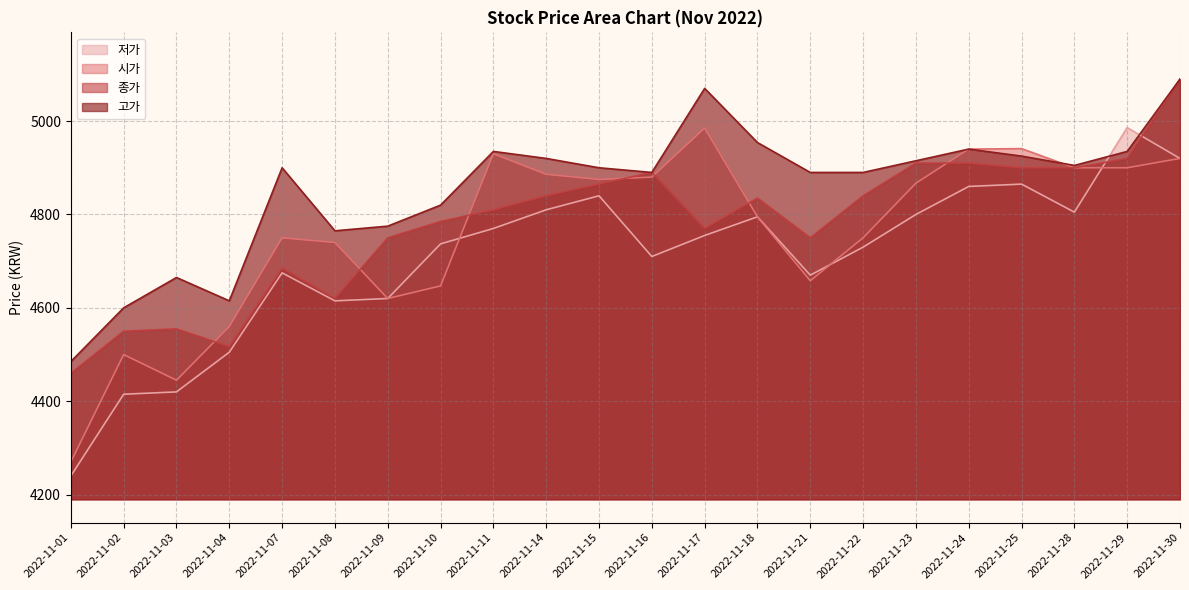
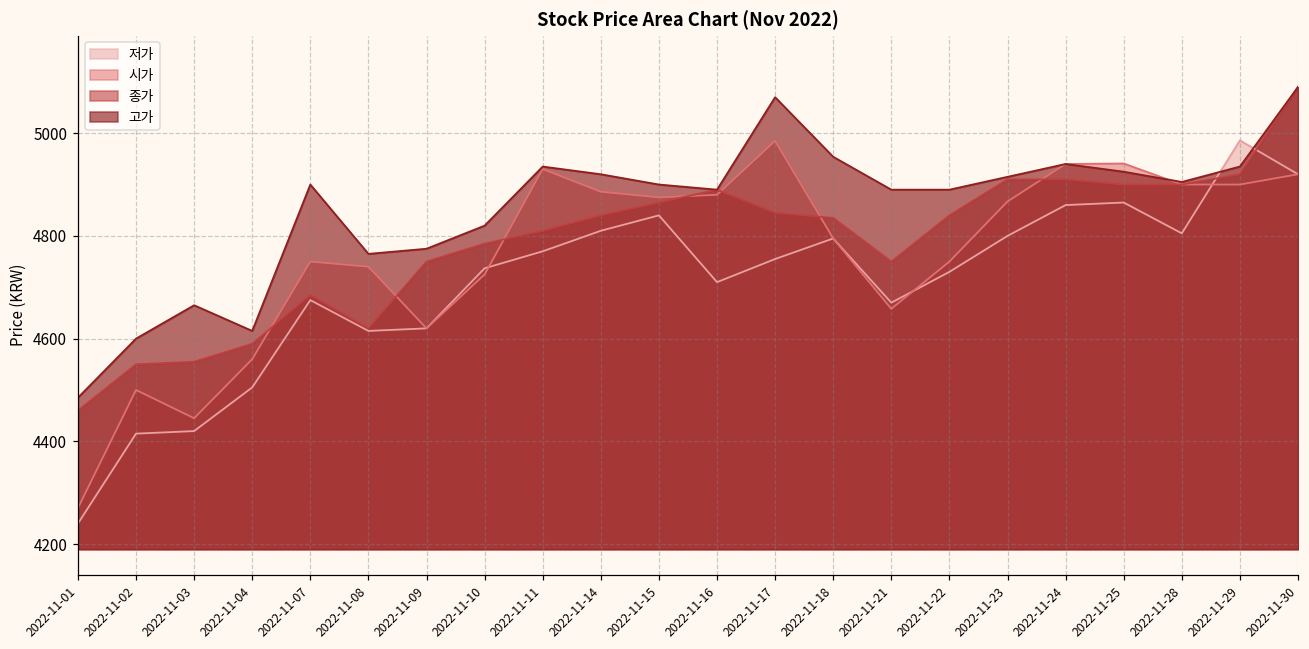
  {
    "저가": {
      "2022-11-01": 4240,
      "2022-11-02": 4420,
      "2022-11-03": 4420,
      "2022-11-04": 4510,
      "2022-11-07": 4680,
      "2022-11-10": 4740,
      "2022-11-11": 4770,
      "2022-11-14": 4810,
      "2022-11-15": 4840,
      "2022-11-16": 4710,
      "2022-11-17": 4760,
      "2022-11-21": 4670,
      "2022-11-22": 4730,
      "2022-11-23": 4800,
      "2022-11-24": 4860,
      "2022-11-25": 4870,
      "2022-11-28": 4810,
      "2022-11-29": 4990
    },
    "시가": {
      "2022-11-01": 4270,
      "2022-11-02": 4500,
      "2022-11-03": 4450,
      "2022-11-04": 4560,
      "2022-11-07": 4750,
      "2022-11-08": 4740,
-     "2022-11-10": 4650,
+     "2022-11-10": 4730,
      "2022-11-14": 4890,
      "2022-11-15": 4880,
      "2022-11-16": 4880,
      "2022-11-17": 4990,
      "2022-11-21": 4660,
      "2022-11-22": 4750,
      "2022-11-23": 4870,
      "2022-11-25": 4940,
      "2022-11-29": 4900
    },
    "종가": {
      "2022-11-01": 4460,
      "2022-11-02": 4550,
      "2022-11-03": 4560,
-     "2022-11-04": 4520,
+     "2022-11-04": 4590,
      "2022-11-07": 4690,
      "2022-11-09": 4750,
      "2022-11-10": 4790,
      "2022-11-11": 4810,
      "2022-11-14": 4840,
      "2022-11-15": 4870,
-     "2022-11-17": 4770,
+     "2022-11-17": 4850,
      "2022-11-18": 4840,
      "2022-11-21": 4750,
      "2022-11-22": 4840,
      "2022-11-24": 4910,
      "2022-11-25": 4900,
      "2022-11-29": 4920
    },
    "고가": {
      "2022-11-01": 4490,
      "2022-11-02": 4600,
      "2022-11-03": 4670,
      "2022-11-04": 4620,
      "2022-11-07": 4900,
      "2022-11-08": 4770,
      "2022-11-09": 4780,
      "2022-11-10": 4820,
      "2022-11-14": 4920,
      "2022-11-15": 4900,
      "2022-11-17": 5070,
      "2022-11-18": 4950,
      "2022-11-21": 4890,
      "2022-11-22": 4890,
      "2022-11-25": 4930,
      "2022-11-29": 4940
    }
  }
